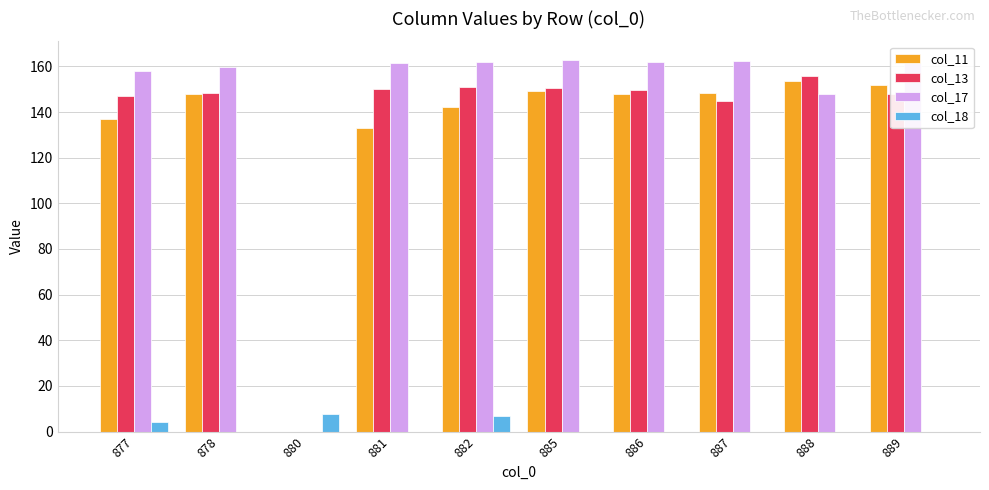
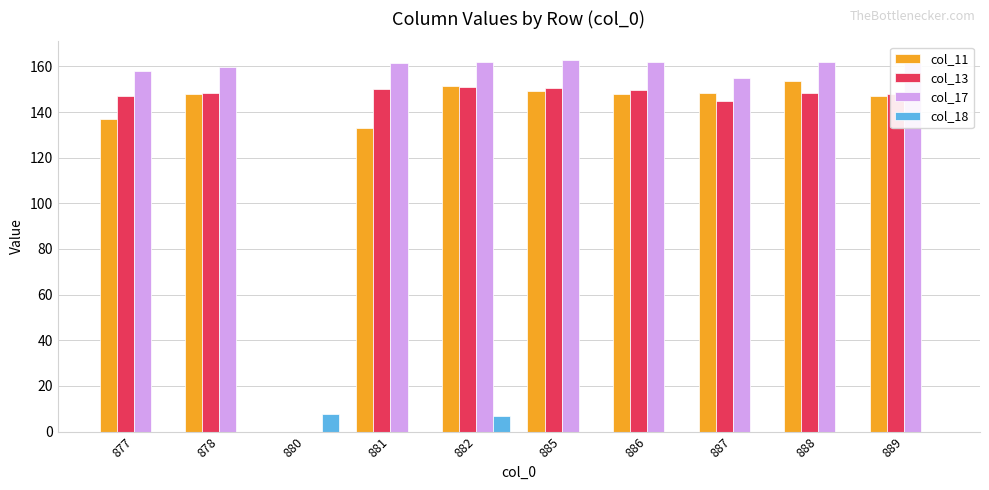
  {
    "col_11": {
      "877": 137,
      "878": 148,
      "880": 0,
      "881": 133,
-     "882": 142,
+     "882": 151,
      "885": 149,
      "886": 148,
      "887": 148,
      "888": 154,
-     "889": 152
+     "889": 147
    },
    "col_13": {
      "877": 147,
      "878": 148,
      "880": 0,
      "881": 150,
      "882": 151,
      "885": 151,
      "886": 149,
      "887": 145,
-     "888": 156
+     "888": 148
    },
    "col_17": {
      "877": 158,
      "878": 160,
      "880": 0,
      "881": 162,
      "882": 162,
      "885": 163,
      "886": 162,
-     "887": 162,
-     "888": 148
+     "887": 155,
+     "888": 162
    },
    "col_18": {
-     "877": 4,
+     "877": 0,
      "878": 0,
      "880": 8,
      "881": 0,
      "882": 7,
      "885": 0,
      "886": 0,
      "887": 0,
      "888": 0,
      "889": 0
    }
  }
